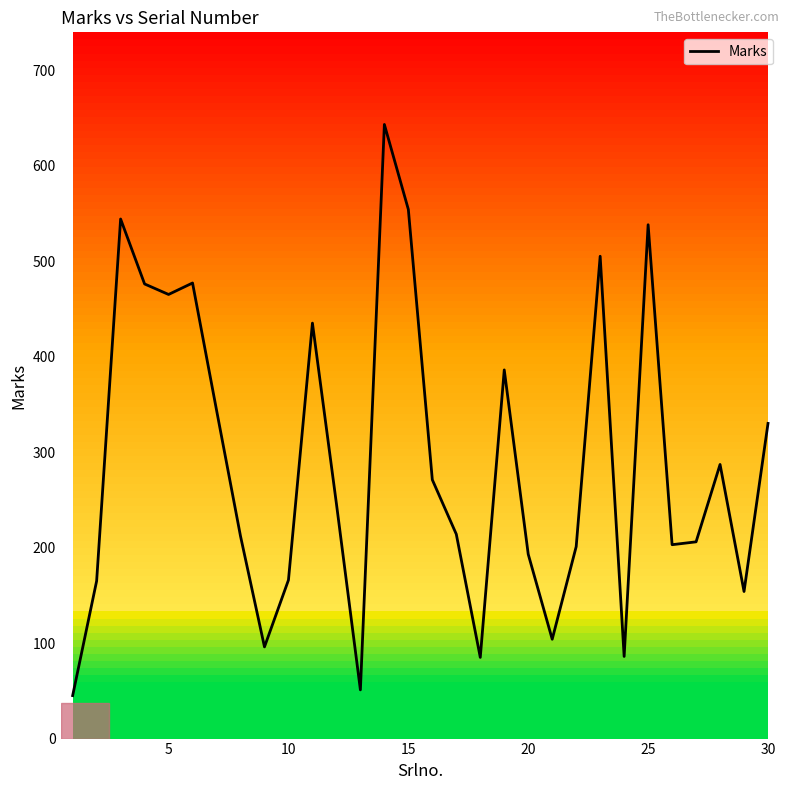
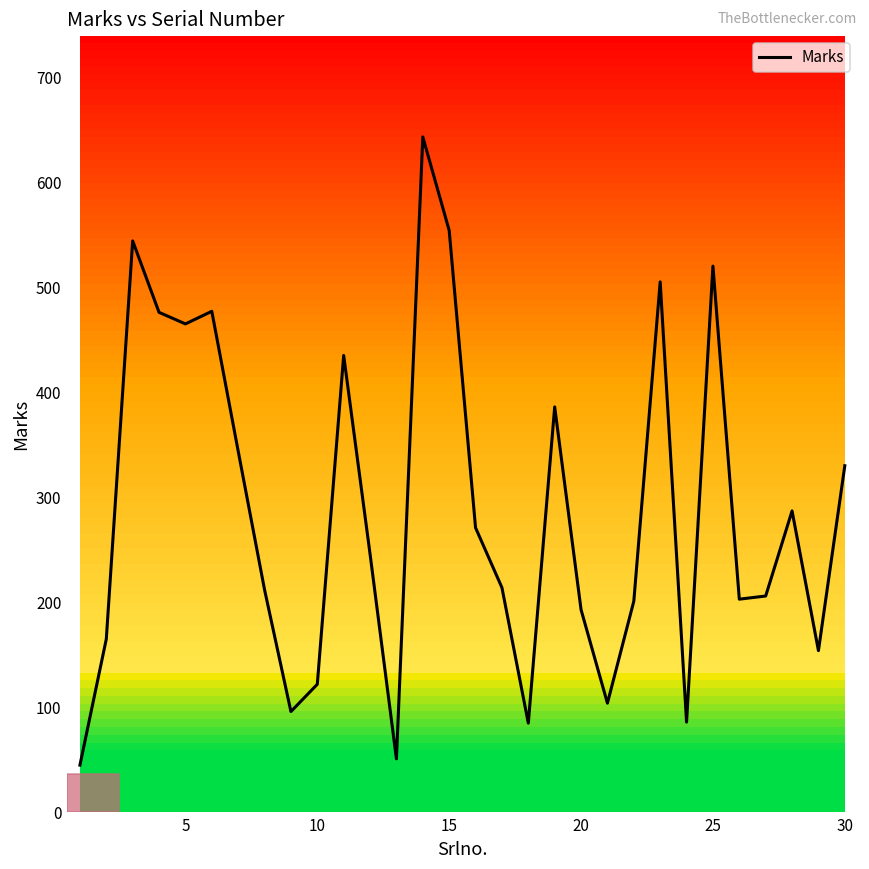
  {
    "Marks": {
      "5": 470,
-     "10": 170,
+     "10": 120,
      "15": 550,
      "20": 190,
-     "25": 540,
+     "25": 520,
      "30": 330
    }
  }
